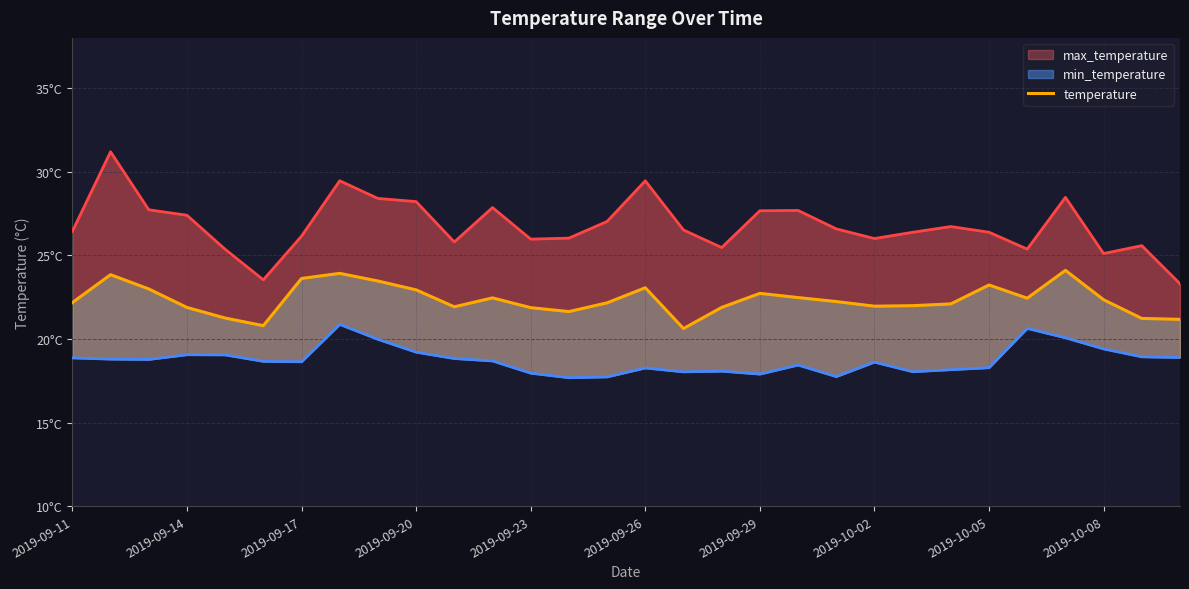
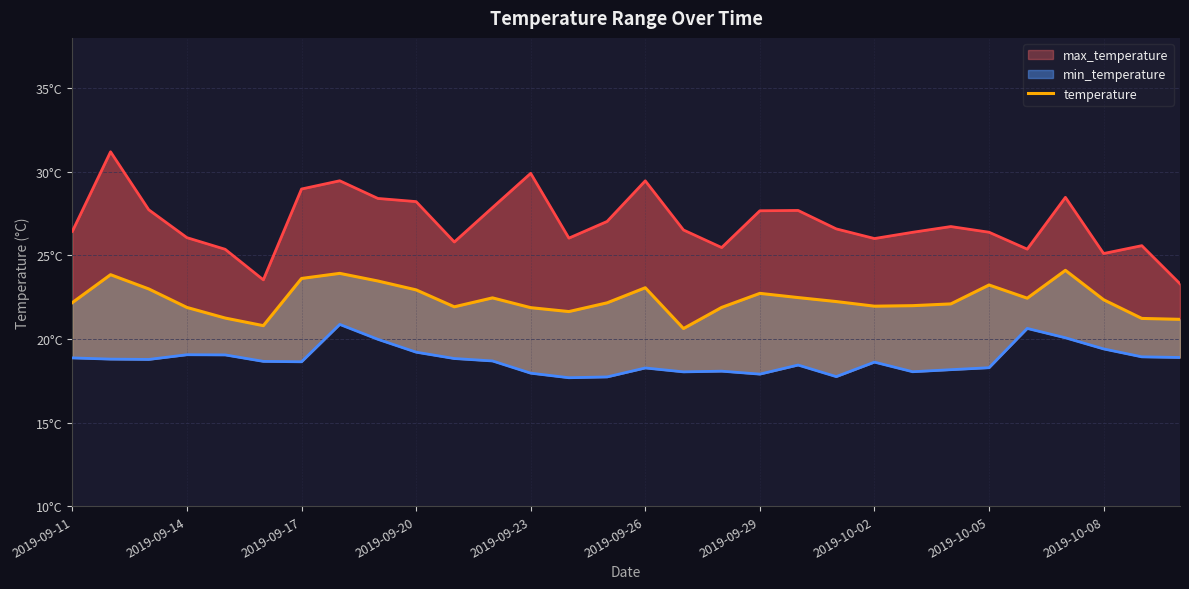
  {
    "max_temperature": {
      "2019-09-11": "26.4°C",
-     "2019-09-14": "27.4°C",
-     "2019-09-17": "26.1°C",
+     "2019-09-14": "26.1°C",
+     "2019-09-17": "29.0°C",
      "2019-09-20": "28.2°C",
-     "2019-09-23": "26.0°C",
+     "2019-09-23": "29.9°C",
      "2019-09-26": "29.5°C",
      "2019-09-29": "27.7°C",
      "2019-10-02": "26.0°C",
      "2019-10-05": "26.4°C",
      "2019-10-08": "25.1°C"
    }
  }
